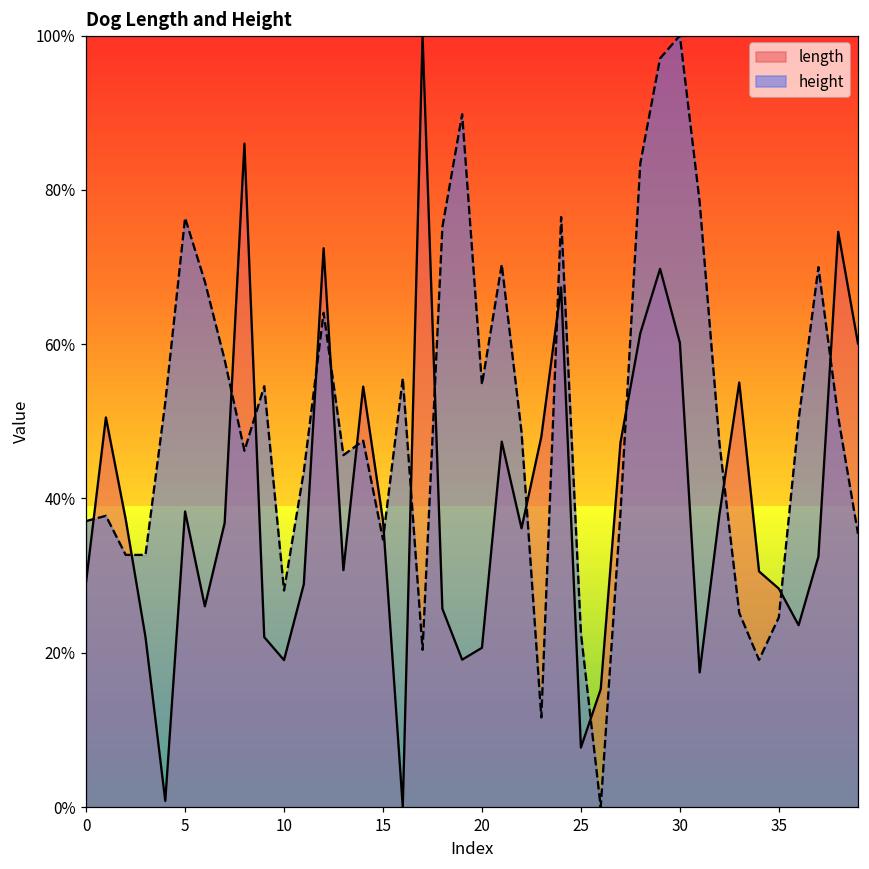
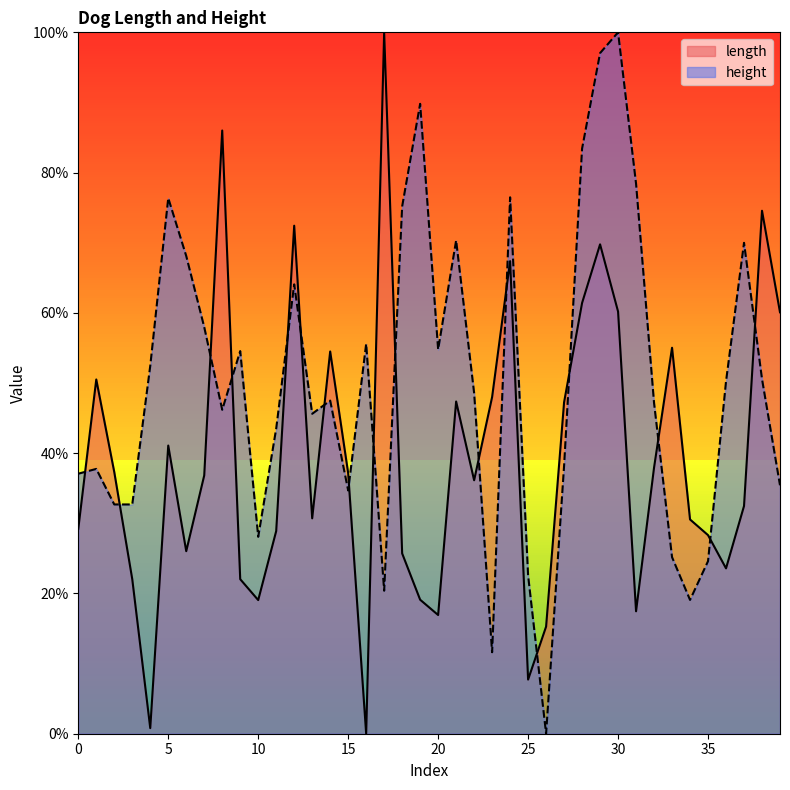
  {
    "length": {
      "0": "29%",
-     "5": "38%",
+     "5": "41%",
      "10": "19%",
      "15": "37%",
-     "20": "21%",
+     "20": "17%",
      "25": "8%",
      "30": "60%",
      "35": "28%"
    },
    "height": {
      "0": "37%",
      "5": "76%",
      "10": "28%",
      "15": "35%",
      "20": "55%",
      "25": "23%",
      "30": "100%",
      "35": "25%"
    }
  }
